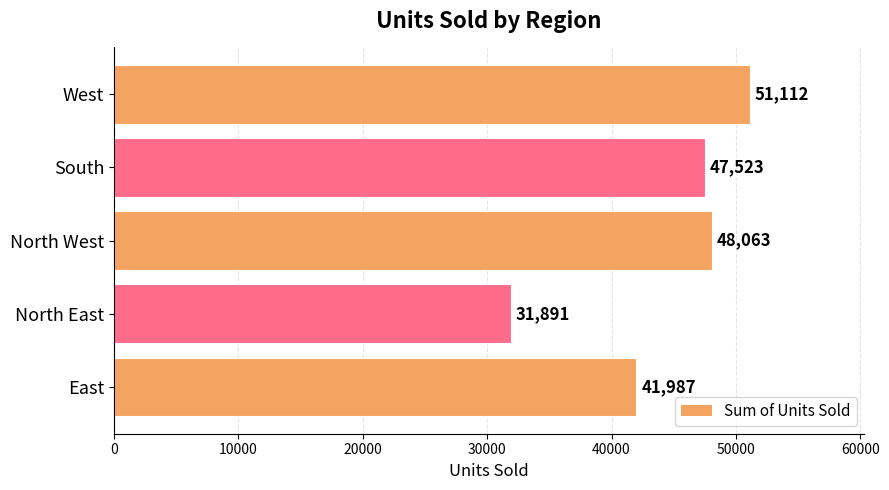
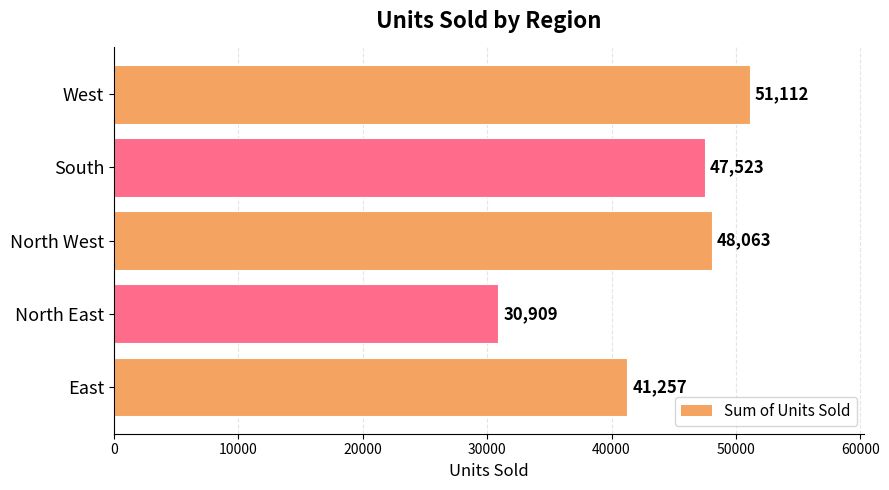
  {
    "West": "51,112",
    "South": "47,523",
    "North West": "48,063",
-   "North East": "31,891",
-   "East": "41,987"
+   "North East": "30,909",
+   "East": "41,257"
  }
